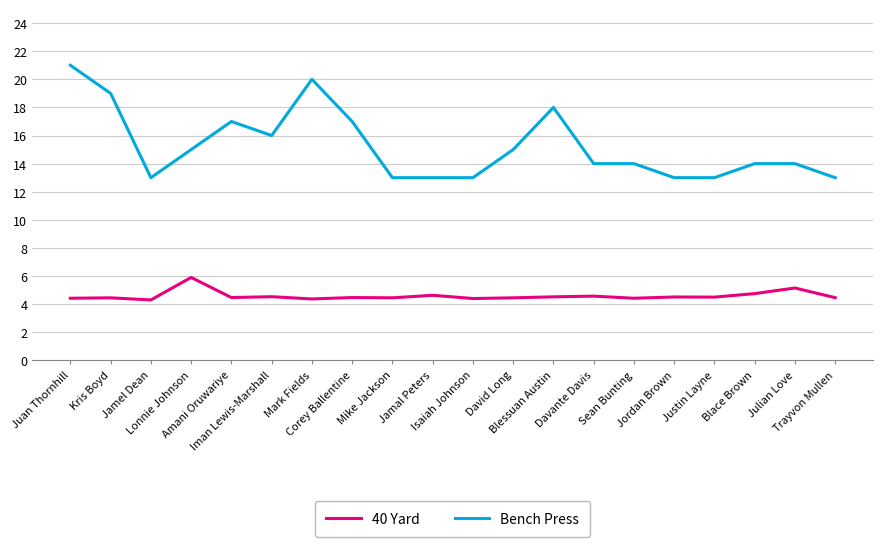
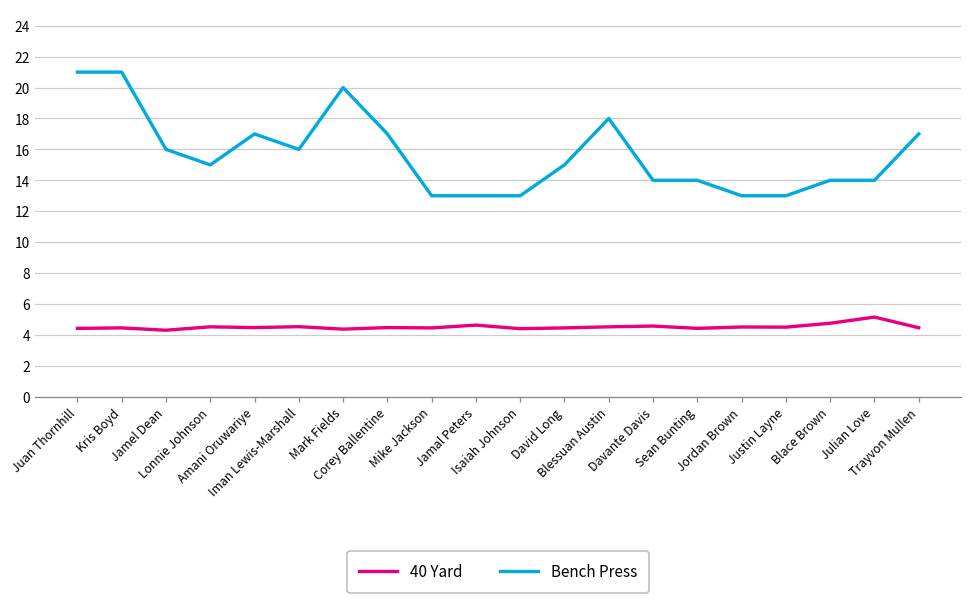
  {
    "40 Yard": {
      "Juan Thornhill": 4.4,
      "Kris Boyd": 4.5,
      "Jamel Dean": 4.3,
-     "Lonnie Johnson": 5.9,
+     "Lonnie Johnson": 4.5,
      "Amani Oruwariye": 4.5,
      "Iman Lewis-Marshall": 4.5,
      "Mark Fields": 4.4,
      "Corey Ballentine": 4.5,
      "Mike Jackson": 4.5,
      "Jamal Peters": 4.6,
      "Isaiah Johnson": 4.4,
      "David Long": 4.5,
      "Blessuan Austin": 4.5,
      "Davante Davis": 4.6,
      "Sean Bunting": 4.4,
      "Jordan Brown": 4.5,
      "Justin Layne": 4.5,
      "Blace Brown": 4.8,
      "Julian Love": 5.2,
      "Trayvon Mullen": 4.5
    },
    "Bench Press": {
      "Juan Thornhill": 21,
-     "Kris Boyd": 19,
-     "Jamel Dean": 13,
+     "Kris Boyd": 21,
+     "Jamel Dean": 16,
      "Lonnie Johnson": 15,
      "Amani Oruwariye": 17,
      "Iman Lewis-Marshall": 16,
      "Mark Fields": 20,
      "Corey Ballentine": 17,
      "Mike Jackson": 13,
      "Jamal Peters": 13,
      "Isaiah Johnson": 13,
      "David Long": 15,
      "Blessuan Austin": 18,
      "Davante Davis": 14,
      "Sean Bunting": 14,
      "Jordan Brown": 13,
      "Justin Layne": 13,
      "Blace Brown": 14,
      "Julian Love": 14,
-     "Trayvon Mullen": 13
+     "Trayvon Mullen": 17
    }
  }
